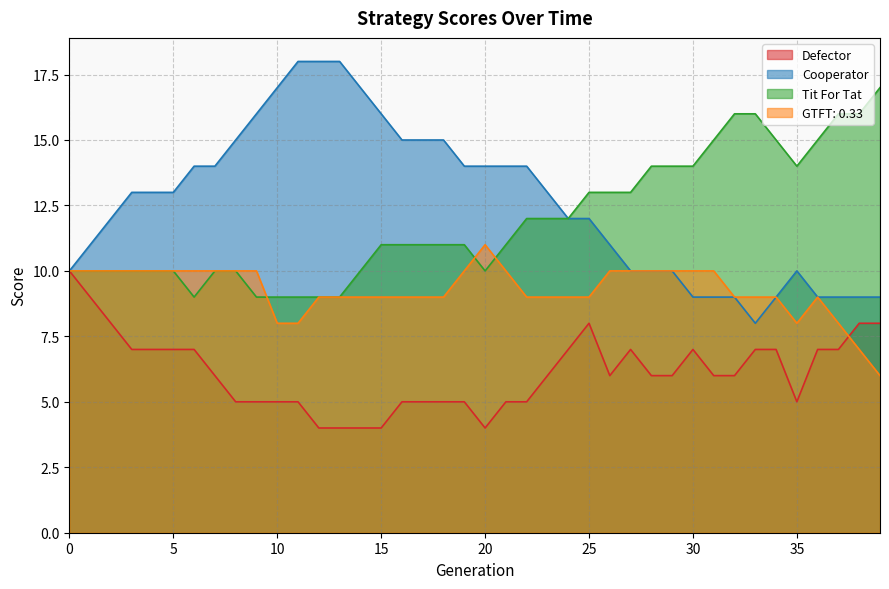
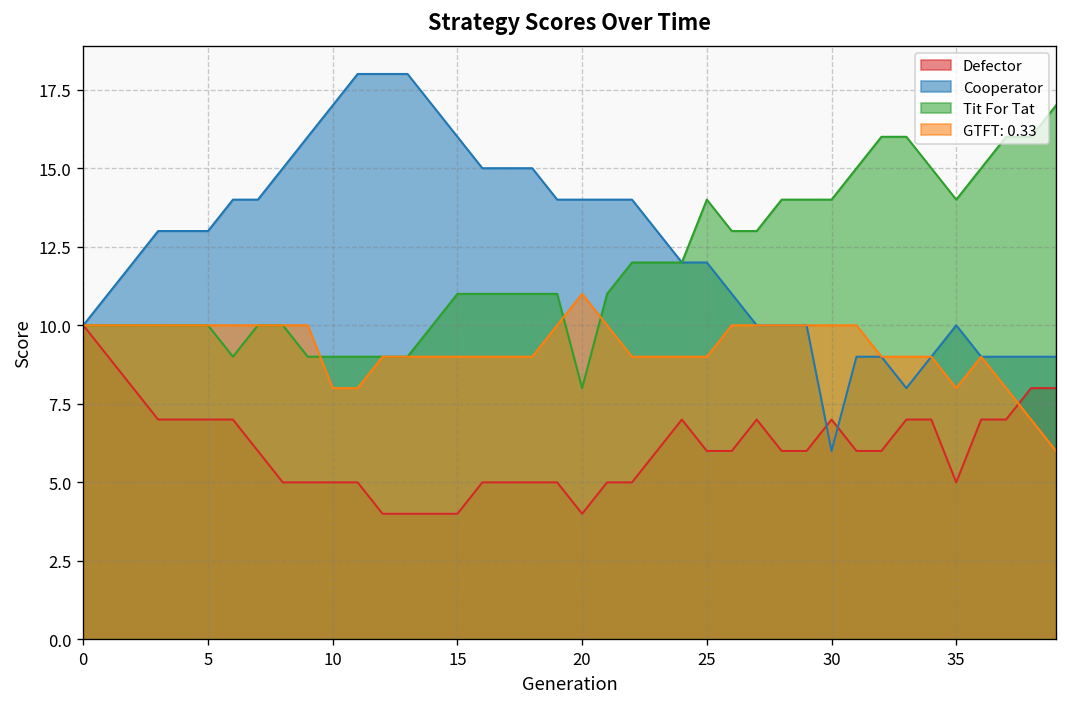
  {
    "Defector": {
      "5": 7,
      "10": 5,
      "15": 4,
      "20": 4,
-     "25": 8,
+     "25": 6,
      "30": 7,
      "35": 5
    },
    "Cooperator": {
      "5": 13,
      "10": 17,
      "15": 16,
      "20": 14,
      "25": 12,
-     "30": 9,
+     "30": 6,
      "35": 10
    },
    "Tit For Tat": {
      "10": 9,
      "15": 11,
-     "20": 10,
-     "25": 13,
+     "20": 8,
+     "25": 14,
      "30": 14,
      "35": 14
    },
    "GTFT: 0.33": {
      "10": 8,
      "15": 9,
      "20": 11,
      "25": 9,
      "30": 10,
      "35": 8
    }
  }
